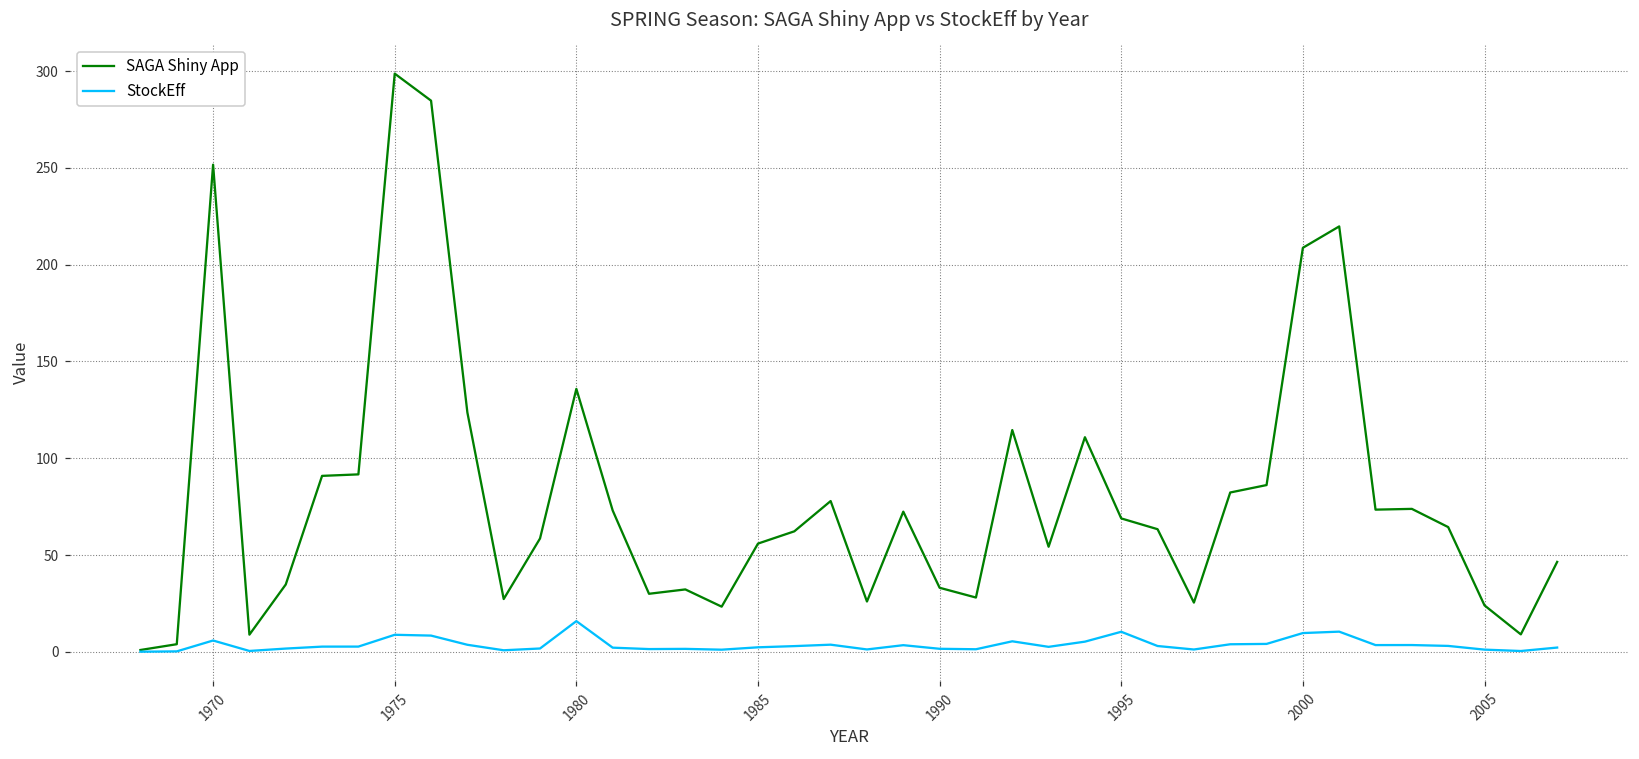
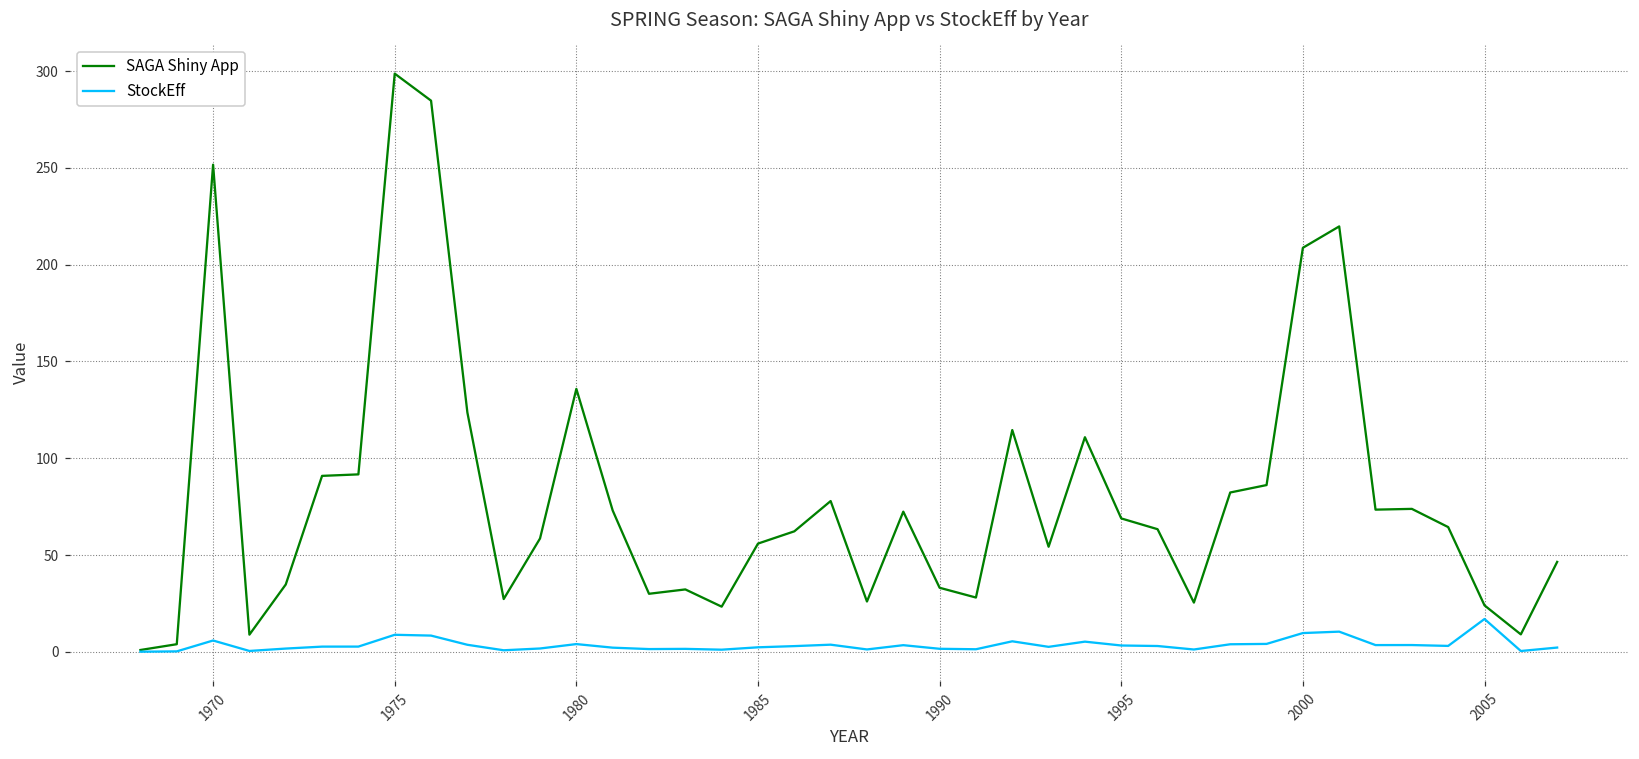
  {
    "SAGA Shiny App": {
      "1970": 252,
      "1975": 299,
      "1980": 136,
      "1985": 56,
      "1990": 33,
      "1995": 69,
      "2000": 209,
      "2005": 24
    },
    "StockEff": {
      "1970": 6,
      "1975": 9,
-     "1980": 16,
+     "1980": 4,
      "1985": 2,
      "1990": 2,
-     "1995": 10,
+     "1995": 3,
      "2000": 10,
-     "2005": 1
+     "2005": 17
    }
  }
